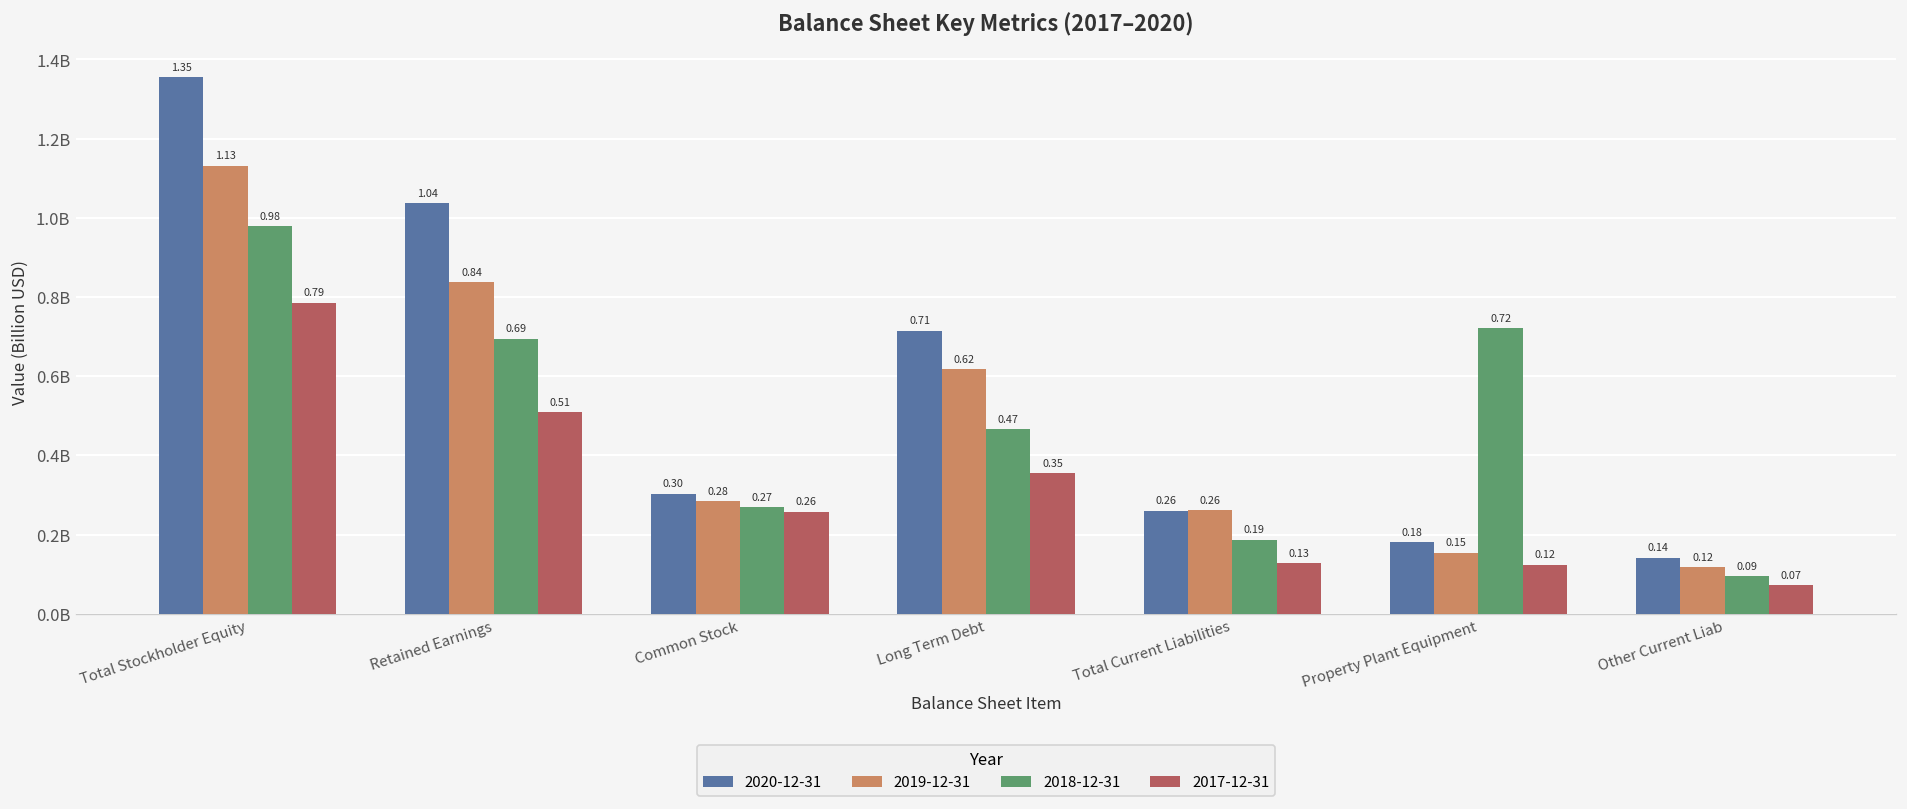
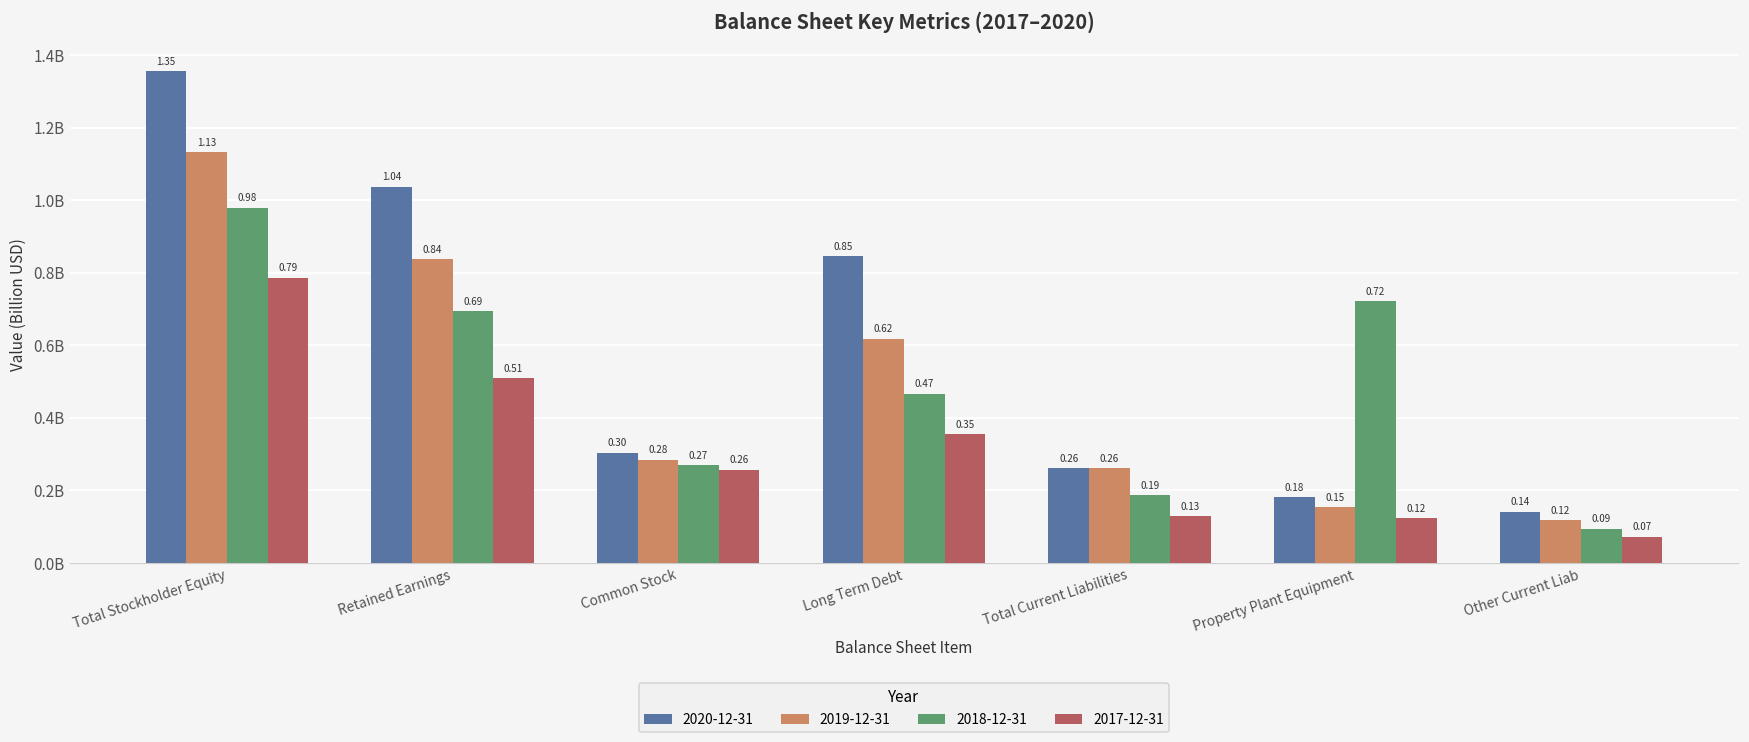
  {
    "2020-12-31": {
      "Total Stockholder Equity": 1.35,
      "Retained Earnings": 1.04,
      "Common Stock": 0.30,
-     "Long Term Debt": 0.71,
+     "Long Term Debt": 0.85,
      "Total Current Liabilities": 0.26,
      "Property Plant Equipment": 0.18,
      "Other Current Liab": 0.14
    },
    "2018-12-31": {
      "Total Stockholder Equity": 0.98,
      "Retained Earnings": 0.69,
      "Common Stock": 0.27,
      "Long Term Debt": 0.47,
      "Total Current Liabilities": 0.19,
      "Property Plant Equipment": 0.72,
      "Other Current Liab": 0.09
    }
  }
